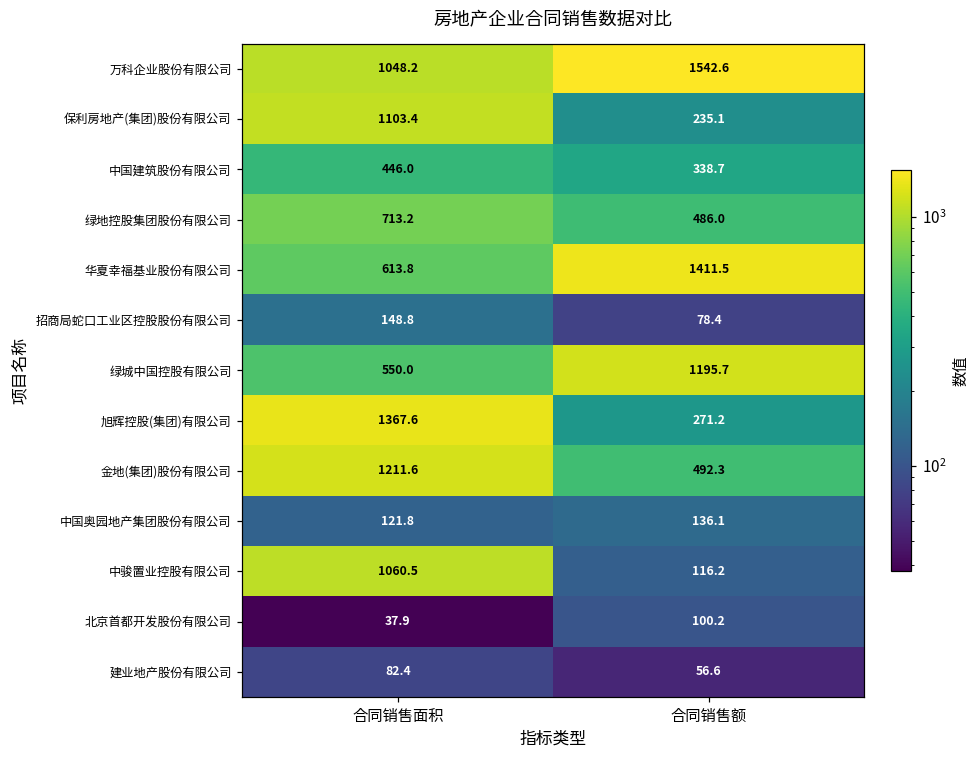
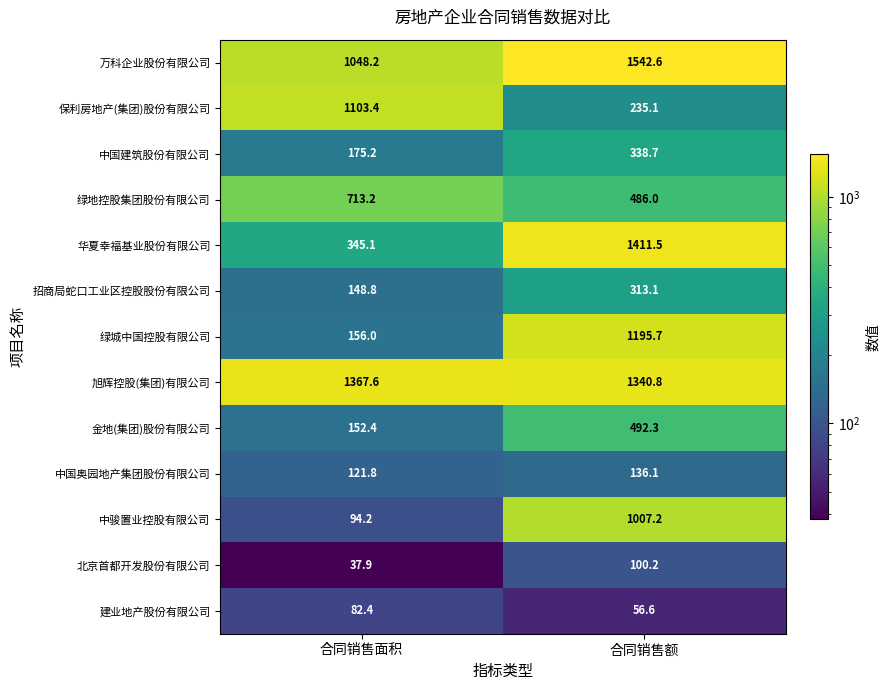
  {
    "万科企业股份有限公司": {
      "合同销售面积": 1048.2,
      "合同销售额": 1542.6
    },
    "保利房地产(集团)股份有限公司": {
      "合同销售面积": 1103.4,
      "合同销售额": 235.1
    },
    "中国建筑股份有限公司": {
-     "合同销售面积": 446.0,
+     "合同销售面积": 175.2,
      "合同销售额": 338.7
    },
    "绿地控股集团股份有限公司": {
      "合同销售面积": 713.2,
      "合同销售额": 486.0
    },
    "华夏幸福基业股份有限公司": {
-     "合同销售面积": 613.8,
+     "合同销售面积": 345.1,
      "合同销售额": 1411.5
    },
    "招商局蛇口工业区控股股份有限公司": {
      "合同销售面积": 148.8,
-     "合同销售额": 78.4
+     "合同销售额": 313.1
    },
    "绿城中国控股有限公司": {
-     "合同销售面积": 550.0,
+     "合同销售面积": 156.0,
      "合同销售额": 1195.7
    },
    "旭辉控股(集团)有限公司": {
      "合同销售面积": 1367.6,
-     "合同销售额": 271.2
+     "合同销售额": 1340.8
    },
    "金地(集团)股份有限公司": {
-     "合同销售面积": 1211.6,
+     "合同销售面积": 152.4,
      "合同销售额": 492.3
    },
    "中国奥园地产集团股份有限公司": {
      "合同销售面积": 121.8,
      "合同销售额": 136.1
    },
    "中骏置业控股有限公司": {
-     "合同销售面积": 1060.5,
-     "合同销售额": 116.2
+     "合同销售面积": 94.2,
+     "合同销售额": 1007.2
    },
    "北京首都开发股份有限公司": {
      "合同销售面积": 37.9,
      "合同销售额": 100.2
    },
    "建业地产股份有限公司": {
      "合同销售面积": 82.4,
      "合同销售额": 56.6
    }
  }
